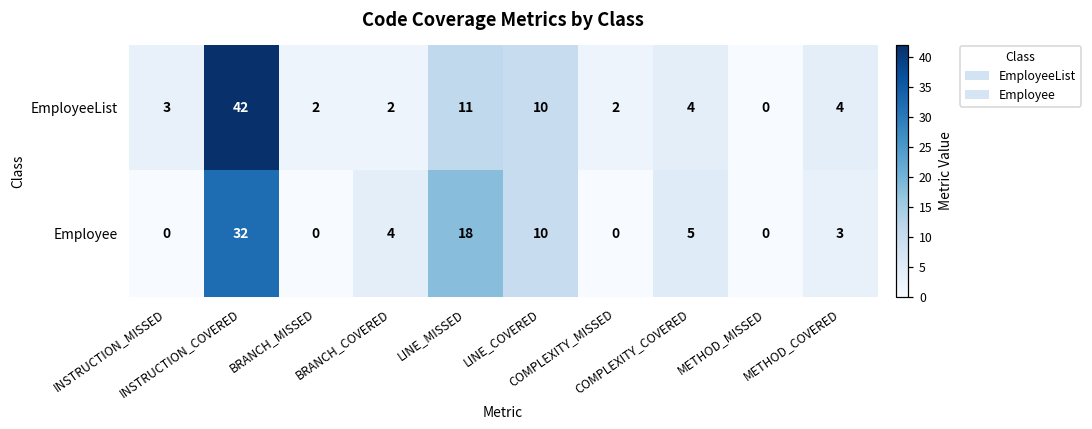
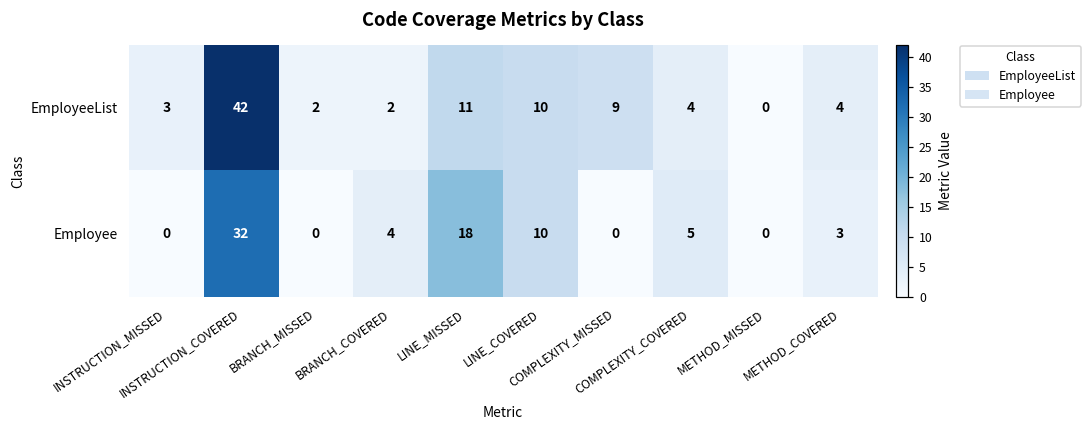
  {
    "EmployeeList": {
      "INSTRUCTION_MISSED": 3,
      "INSTRUCTION_COVERED": 42,
      "BRANCH_MISSED": 2,
      "BRANCH_COVERED": 2,
      "LINE_MISSED": 11,
      "LINE_COVERED": 10,
-     "COMPLEXITY_MISSED": 2,
+     "COMPLEXITY_MISSED": 9,
      "COMPLEXITY_COVERED": 4,
      "METHOD_MISSED": 0,
      "METHOD_COVERED": 4
    },
    "Employee": {
      "INSTRUCTION_MISSED": 0,
      "INSTRUCTION_COVERED": 32,
      "BRANCH_MISSED": 0,
      "BRANCH_COVERED": 4,
      "LINE_MISSED": 18,
      "LINE_COVERED": 10,
      "COMPLEXITY_MISSED": 0,
      "COMPLEXITY_COVERED": 5,
      "METHOD_MISSED": 0,
      "METHOD_COVERED": 3
    }
  }
